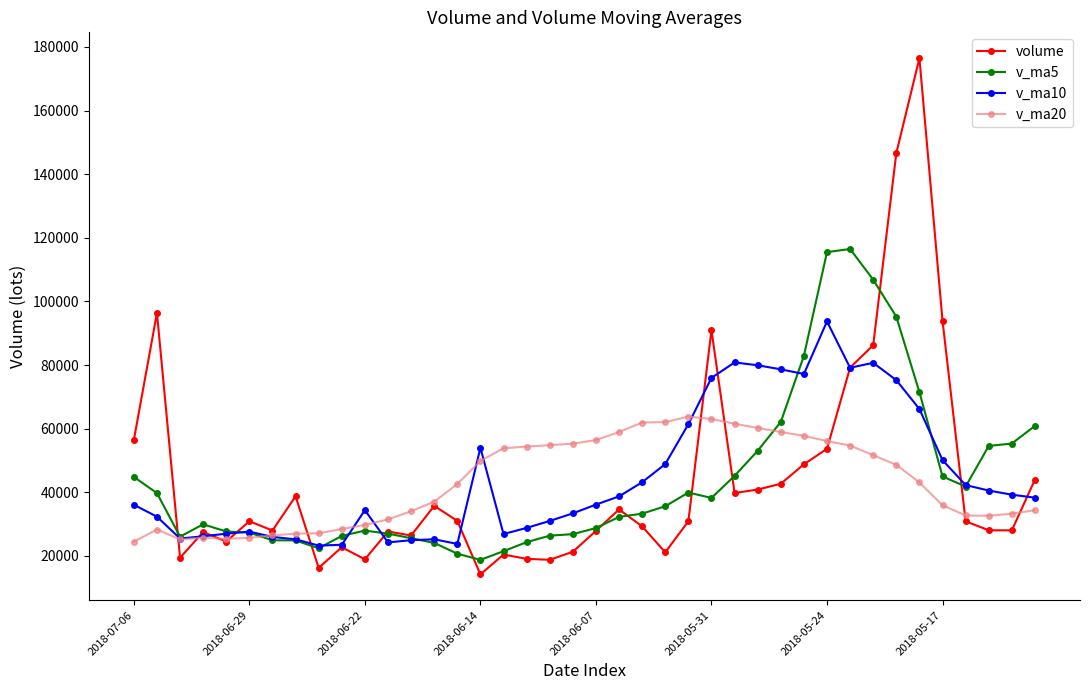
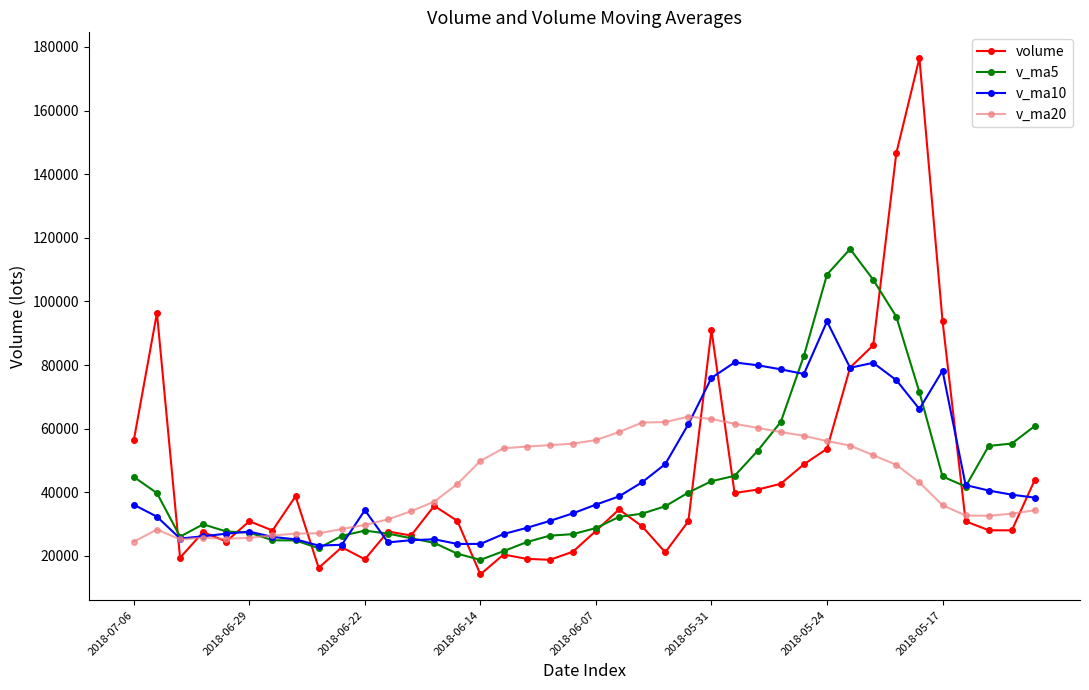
  {
    "volume": {
      "2018-07-06": 56000,
      "2018-06-29": 31000,
      "2018-06-22": 19000,
      "2018-06-14": 14000,
      "2018-06-07": 28000,
      "2018-05-31": 91000,
      "2018-05-24": 54000,
      "2018-05-17": 94000
    },
    "v_ma5": {
      "2018-07-06": 45000,
      "2018-06-22": 28000,
      "2018-06-14": 19000,
      "2018-06-07": 29000,
-     "2018-05-31": 38000,
-     "2018-05-24": 115000,
+     "2018-05-31": 44000,
+     "2018-05-24": 108000,
      "2018-05-17": 45000
    },
    "v_ma10": {
      "2018-07-06": 36000,
      "2018-06-22": 34000,
-     "2018-06-14": 54000,
+     "2018-06-14": 24000,
      "2018-06-07": 36000,
      "2018-05-31": 76000,
      "2018-05-24": 94000,
-     "2018-05-17": 50000
+     "2018-05-17": 78000
    },
    "v_ma20": {
      "2018-07-06": 24000,
      "2018-06-29": 26000,
      "2018-06-22": 30000,
      "2018-06-14": 50000,
      "2018-06-07": 56000,
      "2018-05-31": 63000,
      "2018-05-24": 56000,
      "2018-05-17": 36000
    }
  }
